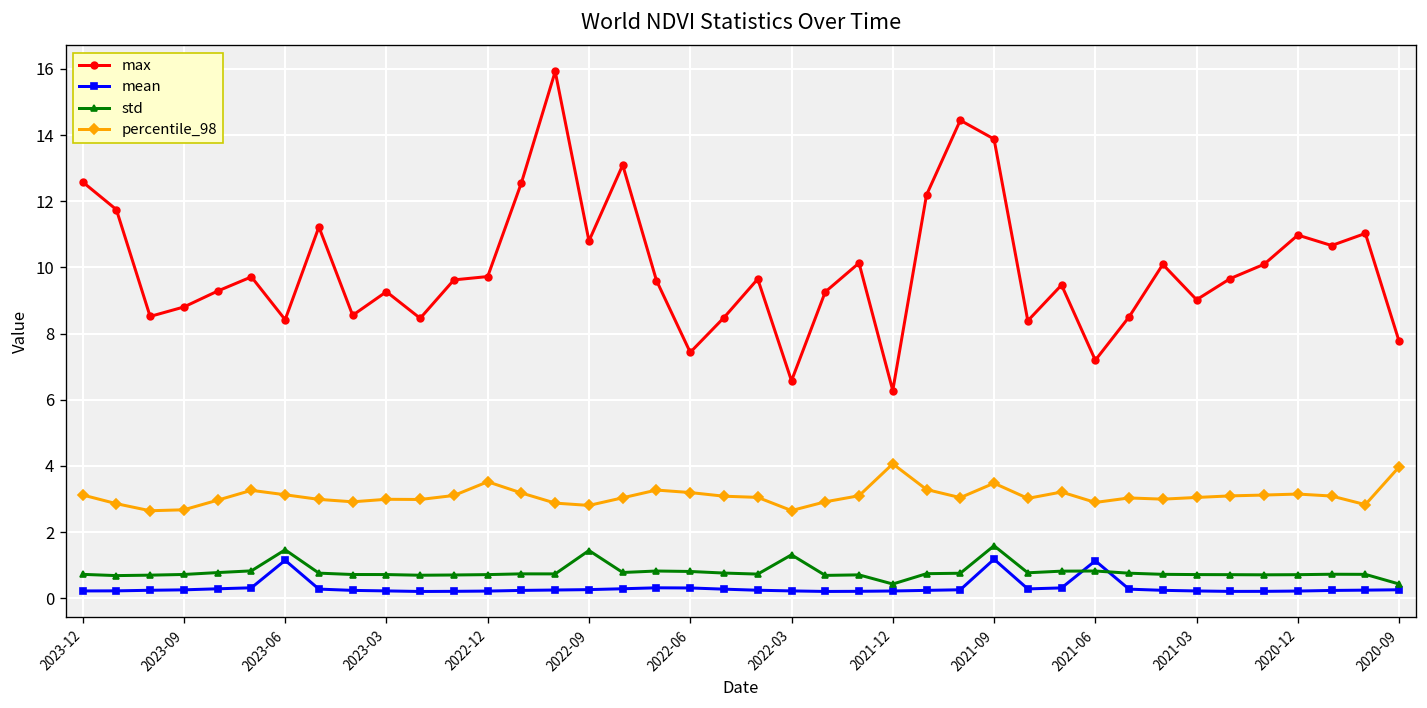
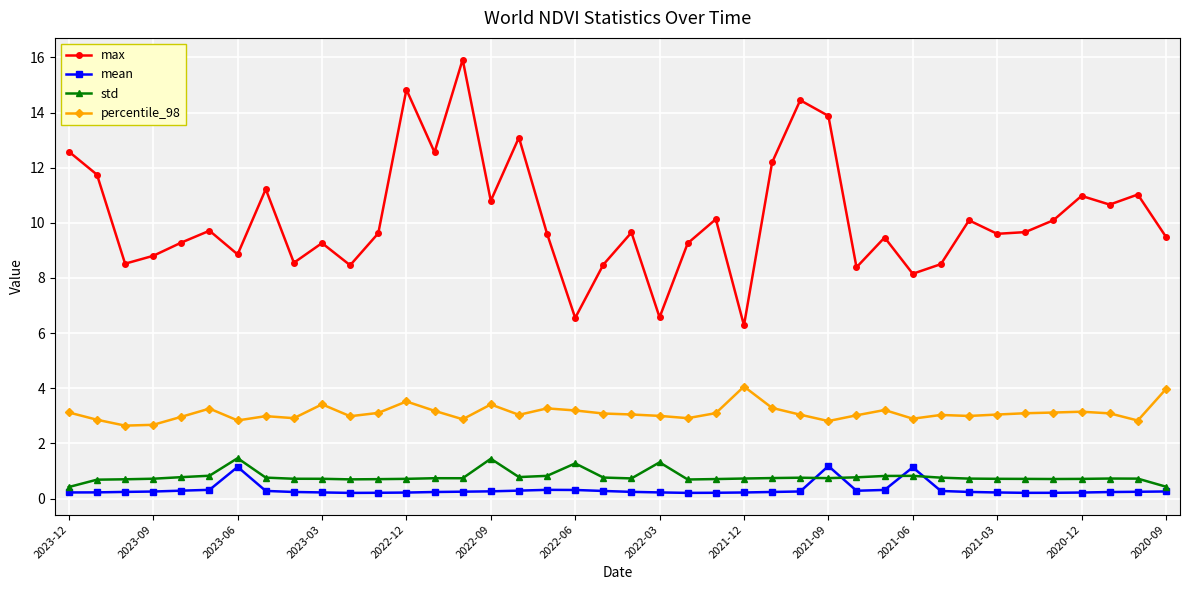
  {
    "max": {
      "2023-12": 12.6,
      "2023-09": 8.8,
-     "2023-06": 8.4,
+     "2023-06": 8.9,
      "2023-03": 9.3,
-     "2022-12": 9.7,
+     "2022-12": 14.8,
      "2022-09": 10.8,
-     "2022-06": 7.4,
+     "2022-06": 6.6,
      "2022-03": 6.6,
      "2021-12": 6.3,
      "2021-09": 13.9,
-     "2021-06": 7.2,
-     "2021-03": 9.0,
+     "2021-06": 8.2,
+     "2021-03": 9.6,
      "2020-12": 11.0,
-     "2020-09": 7.8
+     "2020-09": 9.5
    },
    "mean": {
      "2023-12": 0.2,
      "2023-09": 0.3,
      "2023-06": 1.1,
      "2023-03": 0.2,
      "2022-12": 0.2,
      "2022-09": 0.3,
      "2022-06": 0.3,
      "2022-03": 0.2,
      "2021-12": 0.2,
      "2021-09": 1.2,
      "2021-06": 1.1,
      "2021-03": 0.2,
      "2020-12": 0.2,
      "2020-09": 0.3
    },
    "std": {
-     "2023-12": 0.7,
+     "2023-12": 0.4,
      "2023-09": 0.7,
      "2023-06": 1.5,
      "2023-03": 0.7,
      "2022-12": 0.7,
      "2022-09": 1.4,
-     "2022-06": 0.8,
+     "2022-06": 1.3,
      "2022-03": 1.3,
-     "2021-12": 0.4,
-     "2021-09": 1.6,
+     "2021-12": 0.7,
+     "2021-09": 0.7,
      "2021-06": 0.8,
      "2021-03": 0.7,
      "2020-12": 0.7,
      "2020-09": 0.4
    },
    "percentile_98": {
      "2023-12": 3.1,
      "2023-09": 2.7,
-     "2023-06": 3.1,
-     "2023-03": 3.0,
+     "2023-06": 2.8,
+     "2023-03": 3.4,
      "2022-12": 3.5,
-     "2022-09": 2.8,
+     "2022-09": 3.4,
      "2022-06": 3.2,
-     "2022-03": 2.7,
+     "2022-03": 3.0,
      "2021-12": 4.1,
-     "2021-09": 3.5,
+     "2021-09": 2.8,
      "2021-06": 2.9,
      "2021-03": 3.0,
      "2020-12": 3.2,
      "2020-09": 4.0
    }
  }
